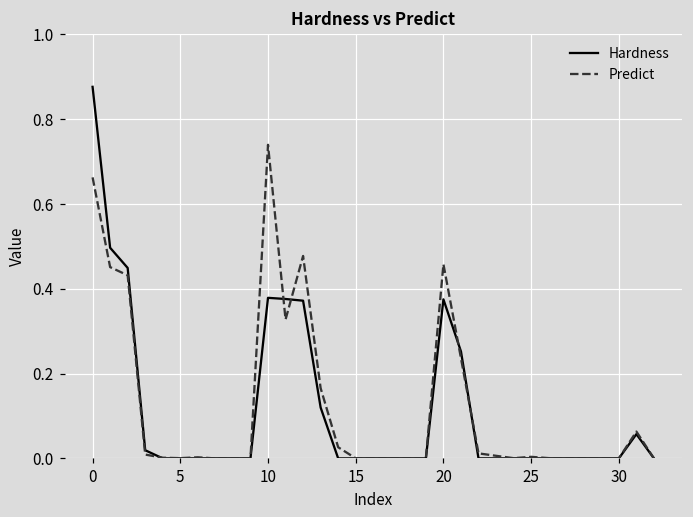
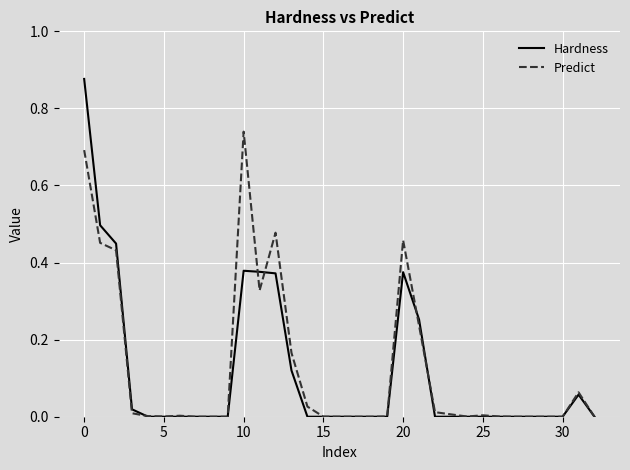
  {
    "Hardness": {
      "0": 0.88,
      "10": 0.38,
      "20": 0.38
    },
    "Predict": {
-     "0": 0.66,
+     "0": 0.69,
      "10": 0.74,
      "20": 0.46
    }
  }
